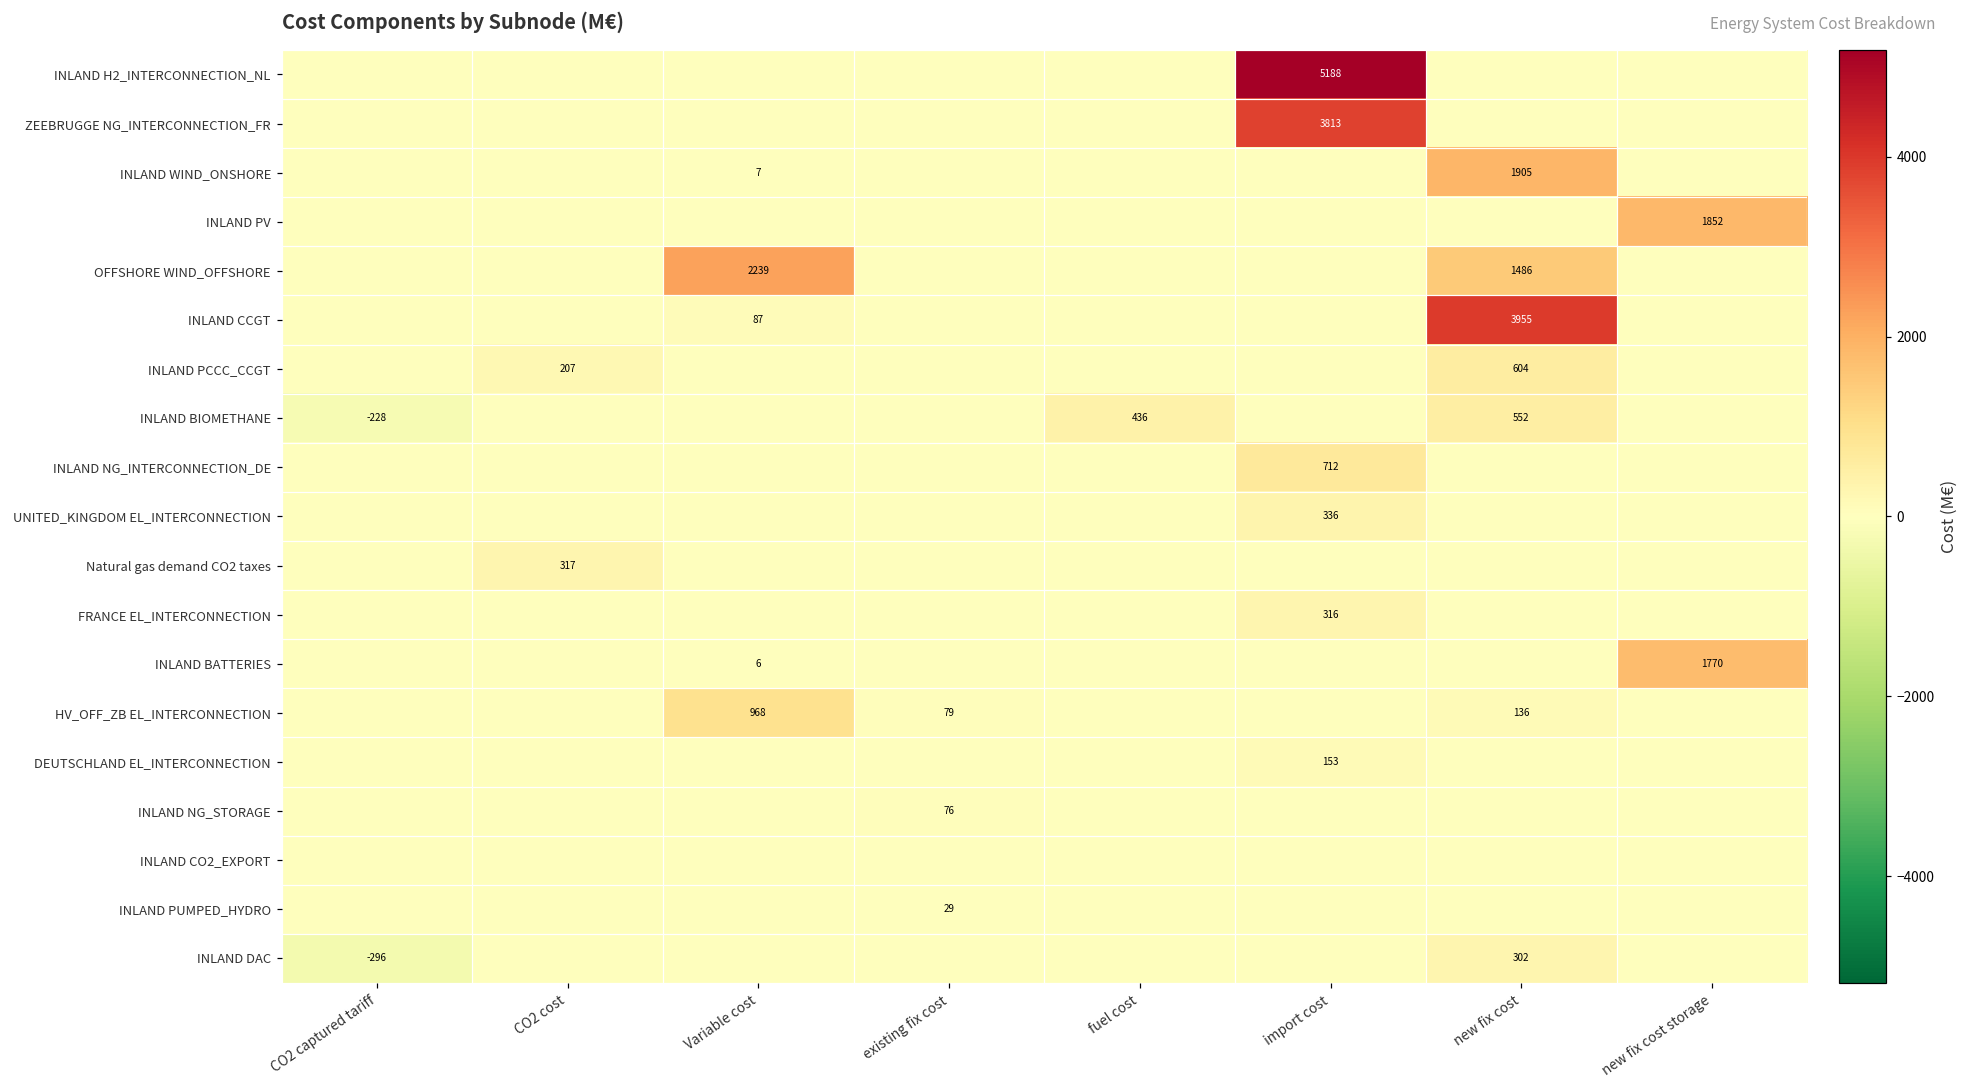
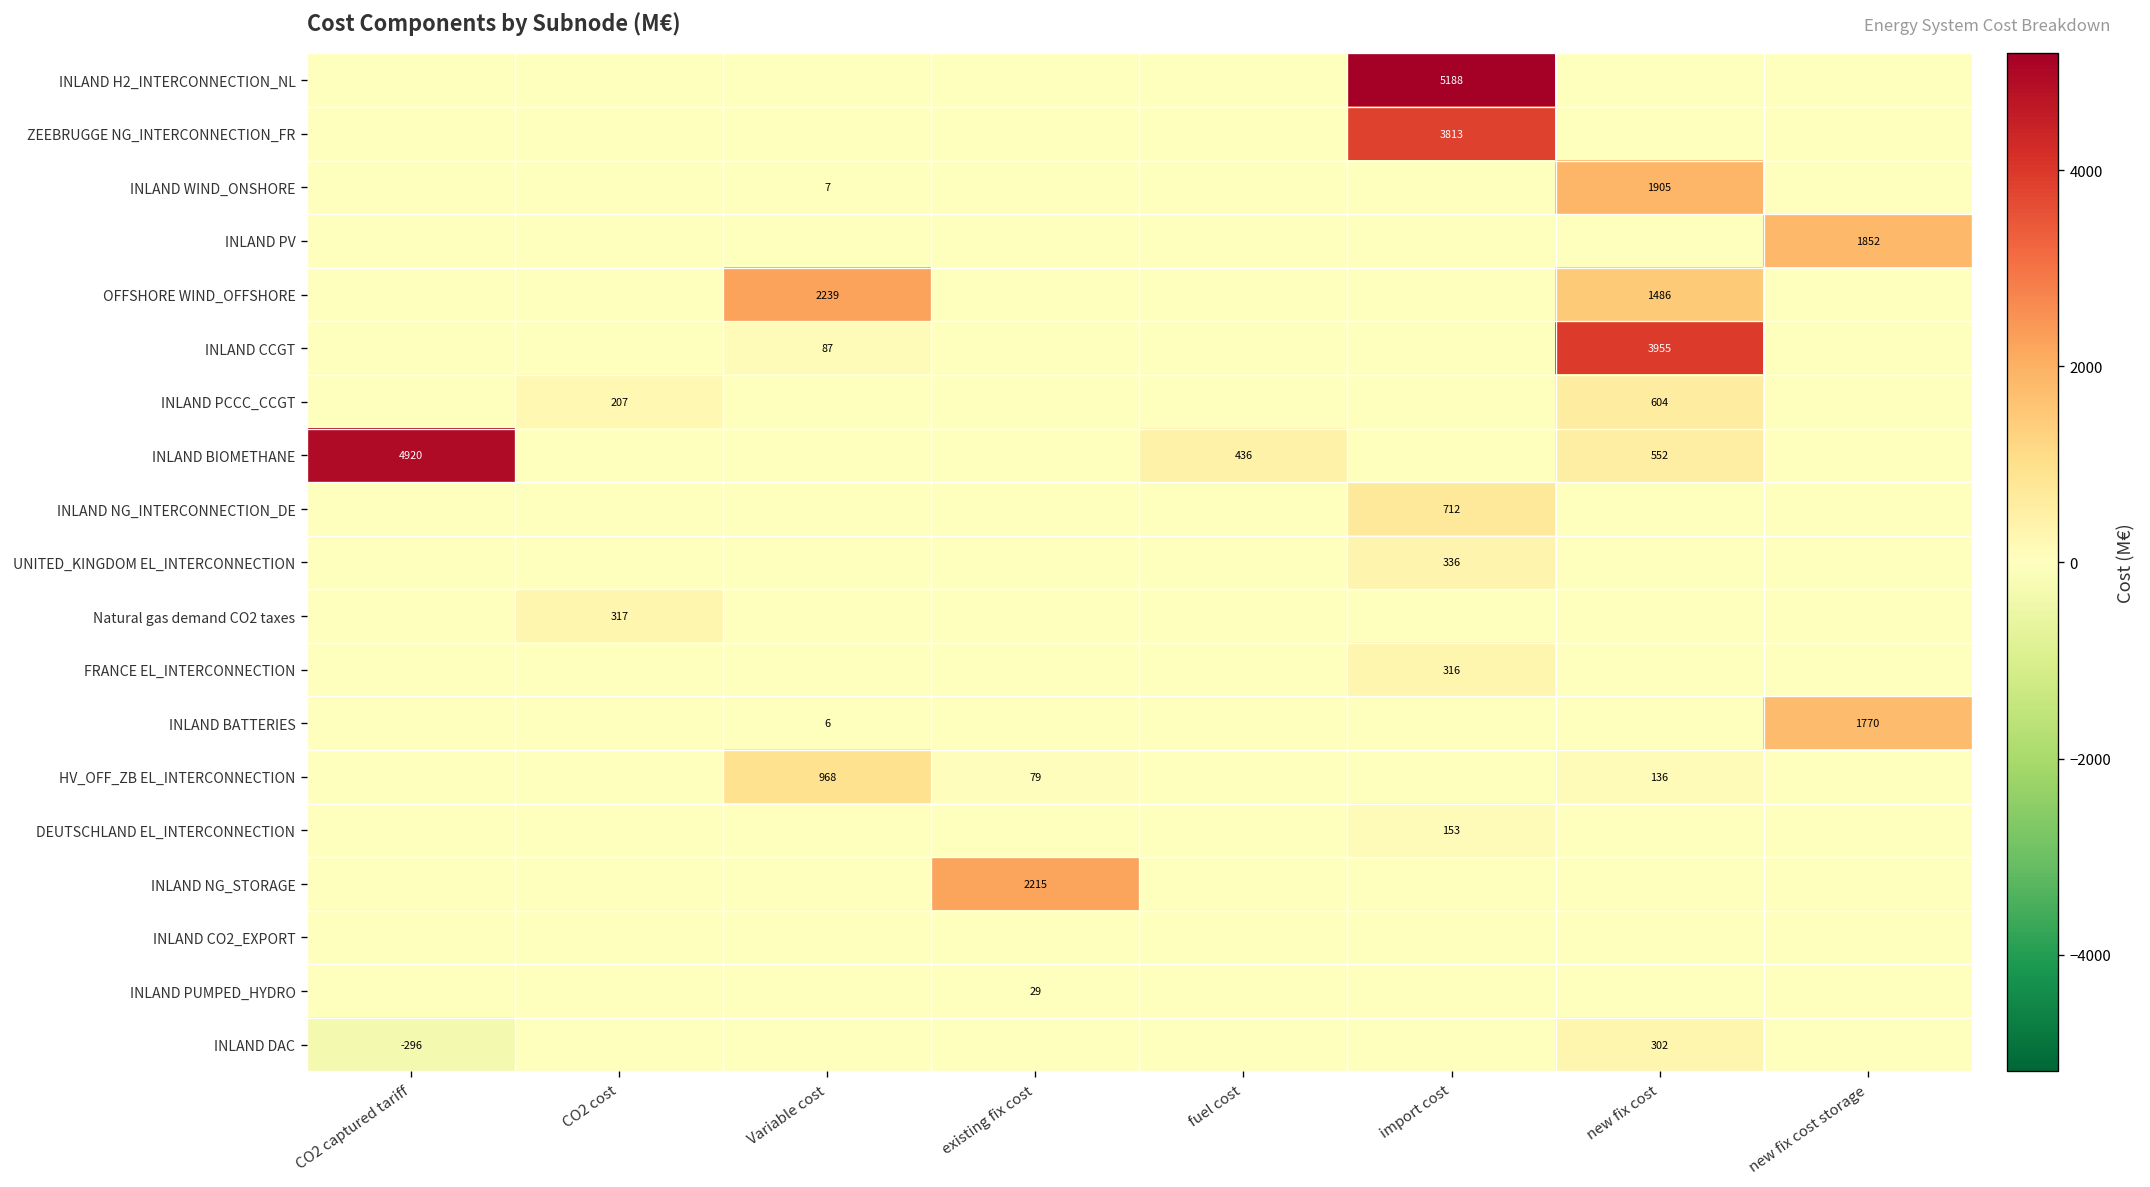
  {
    "INLAND H2_INTERCONNECTION_NL": {
      "import cost": 5188
    },
    "ZEEBRUGGE NG_INTERCONNECTION_FR": {
      "import cost": 3813
    },
    "INLAND WIND_ONSHORE": {
      "Variable cost": 7,
      "new fix cost": 1905
    },
    "INLAND PV": {
      "new fix cost storage": 1852
    },
    "OFFSHORE WIND_OFFSHORE": {
      "Variable cost": 2239,
      "new fix cost": 1486
    },
    "INLAND CCGT": {
      "Variable cost": 87,
      "new fix cost": 3955
    },
    "INLAND PCCC_CCGT": {
      "CO2 cost": 207,
      "new fix cost": 604
    },
    "INLAND BIOMETHANE": {
-     "CO2 captured tariff": -228,
+     "CO2 captured tariff": 4920,
      "fuel cost": 436,
      "new fix cost": 552
    },
    "INLAND NG_INTERCONNECTION_DE": {
      "import cost": 712
    },
    "UNITED_KINGDOM EL_INTERCONNECTION": {
      "import cost": 336
    },
    "Natural gas demand CO2 taxes": {
      "CO2 cost": 317
    },
    "FRANCE EL_INTERCONNECTION": {
      "import cost": 316
    },
    "INLAND BATTERIES": {
      "Variable cost": 6,
      "new fix cost storage": 1770
    },
    "HV_OFF_ZB EL_INTERCONNECTION": {
      "Variable cost": 968,
      "existing fix cost": 79,
      "new fix cost": 136
    },
    "DEUTSCHLAND EL_INTERCONNECTION": {
      "import cost": 153
    },
    "INLAND NG_STORAGE": {
-     "existing fix cost": 76
+     "existing fix cost": 2215
    },
    "INLAND PUMPED_HYDRO": {
      "existing fix cost": 29
    },
    "INLAND DAC": {
      "CO2 captured tariff": -296,
      "new fix cost": 302
    }
  }
